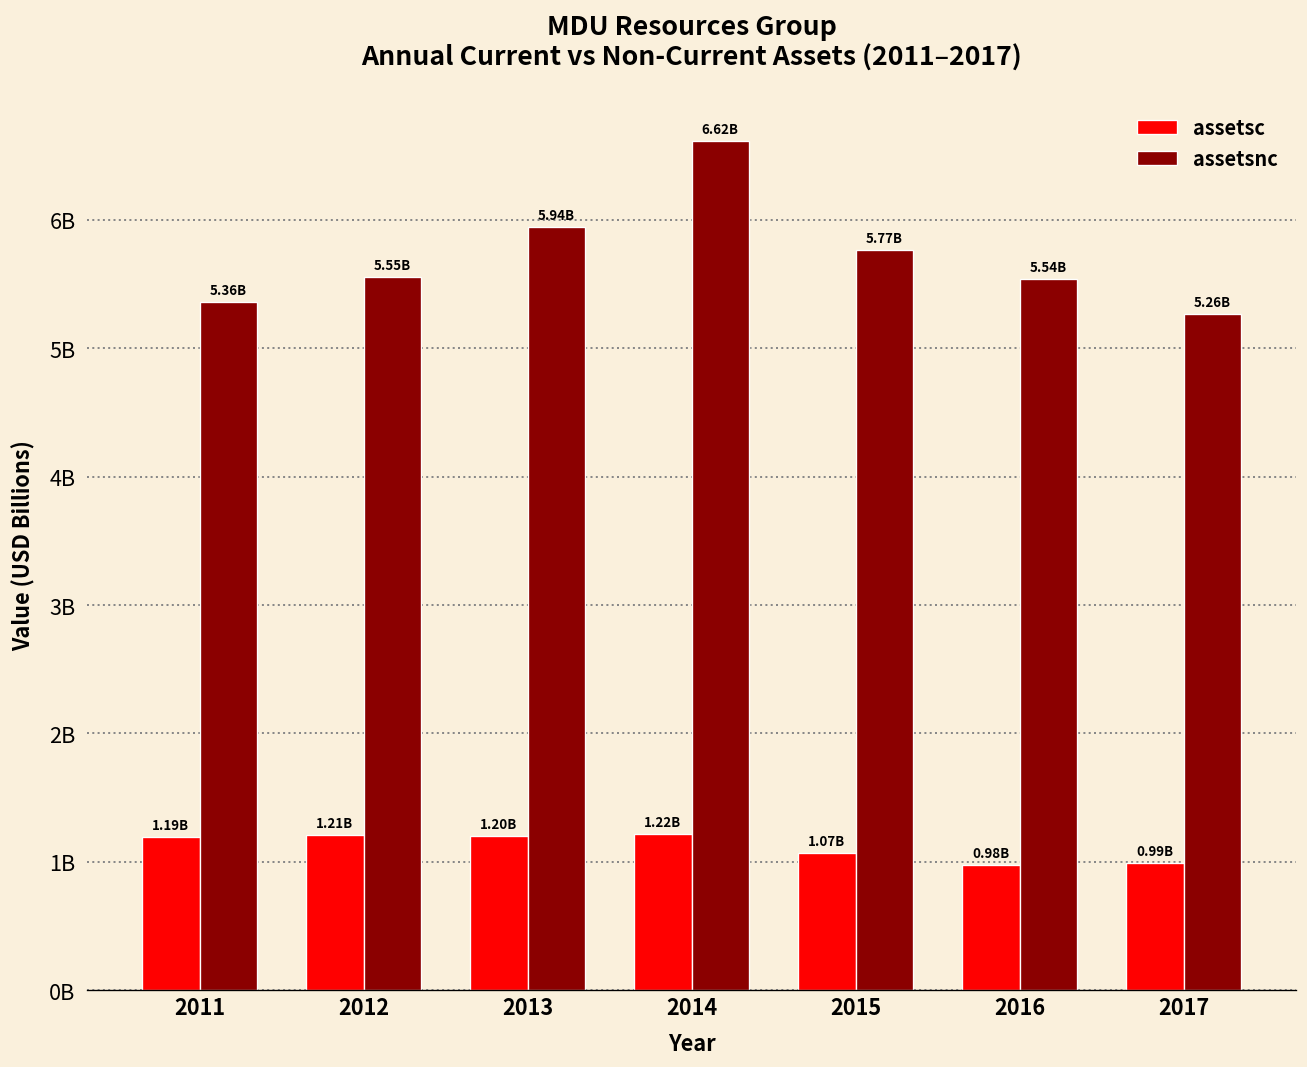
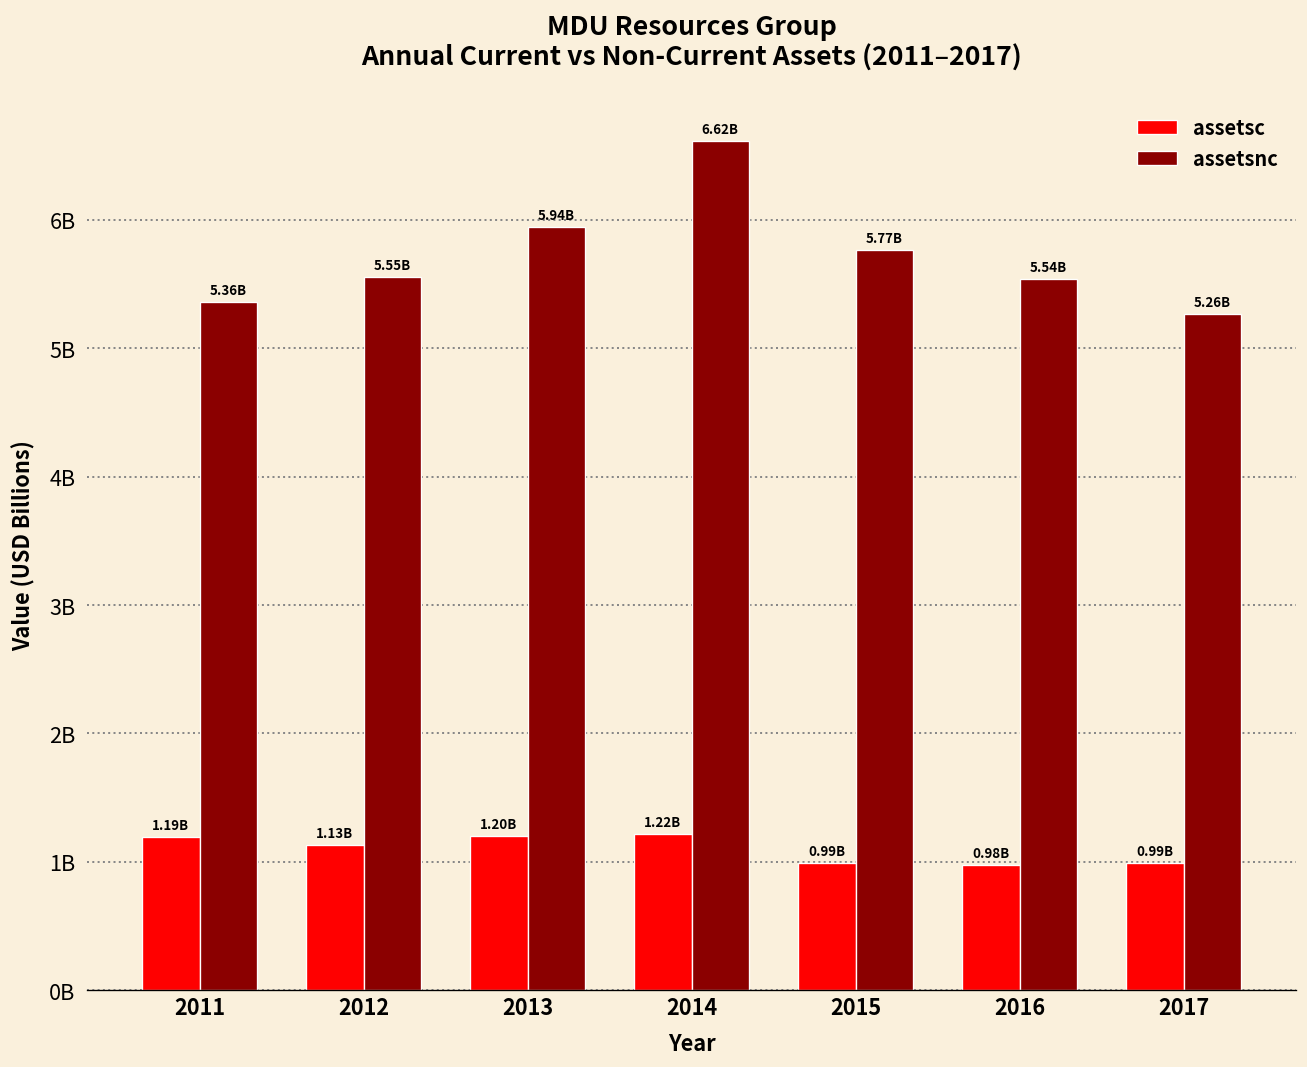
  {
    "assetsc": {
      "2011": "1.19B",
-     "2012": "1.21B",
+     "2012": "1.13B",
      "2013": "1.20B",
      "2014": "1.22B",
-     "2015": "1.07B",
+     "2015": "0.99B",
      "2016": "0.98B",
      "2017": "0.99B"
    },
    "assetsnc": {
      "2011": "5.36B",
      "2012": "5.55B",
      "2013": "5.94B",
      "2014": "6.62B",
      "2015": "5.77B",
      "2016": "5.54B",
      "2017": "5.26B"
    }
  }
